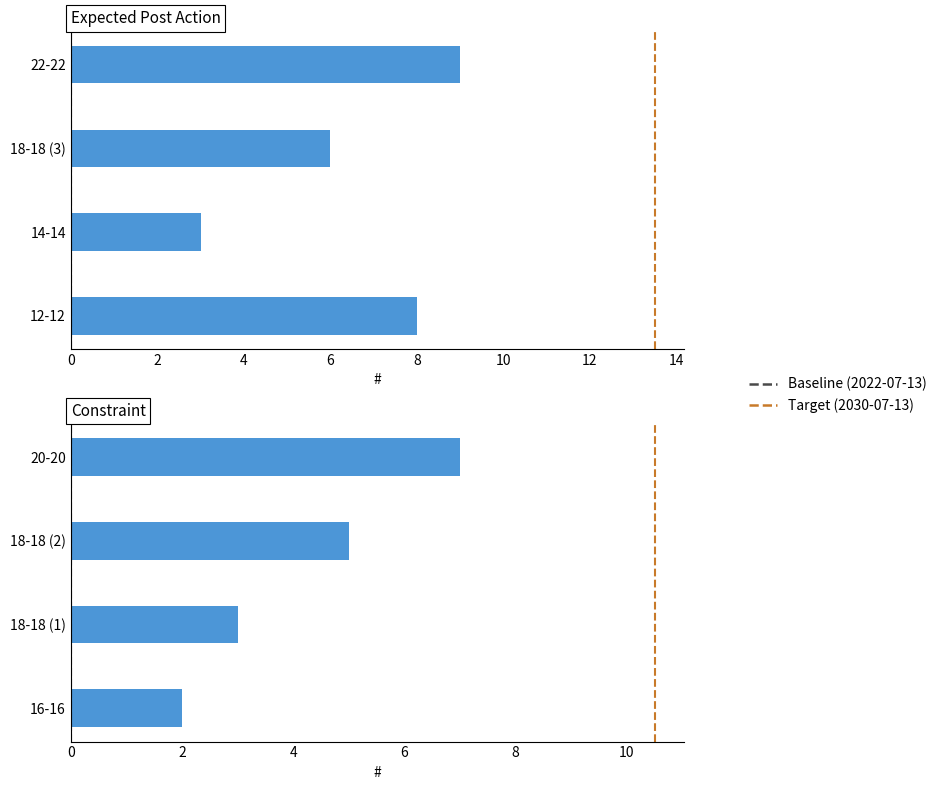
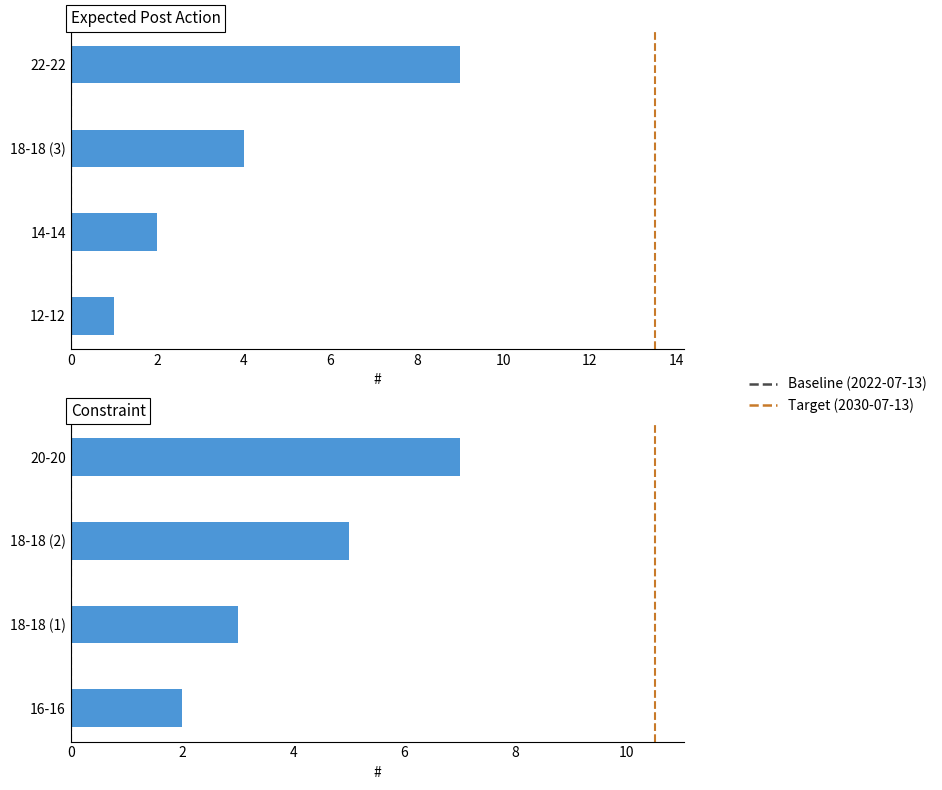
  {
    "Expected Post Action": {
      "22-22": 9,
-     "18-18 (3)": 6,
-     "14-14": 3,
-     "12-12": 8
+     "18-18 (3)": 4,
+     "14-14": 2,
+     "12-12": 1
    },
    "Constraint": {
      "20-20": 7.0,
      "18-18 (2)": 5.0,
      "18-18 (1)": 3.0,
      "16-16": 2.0
    }
  }
